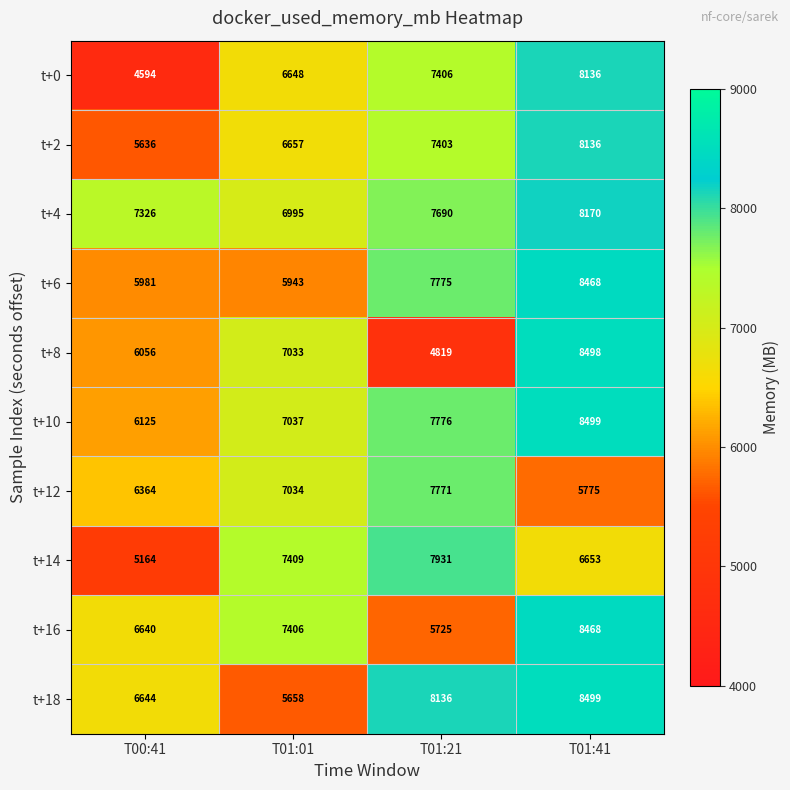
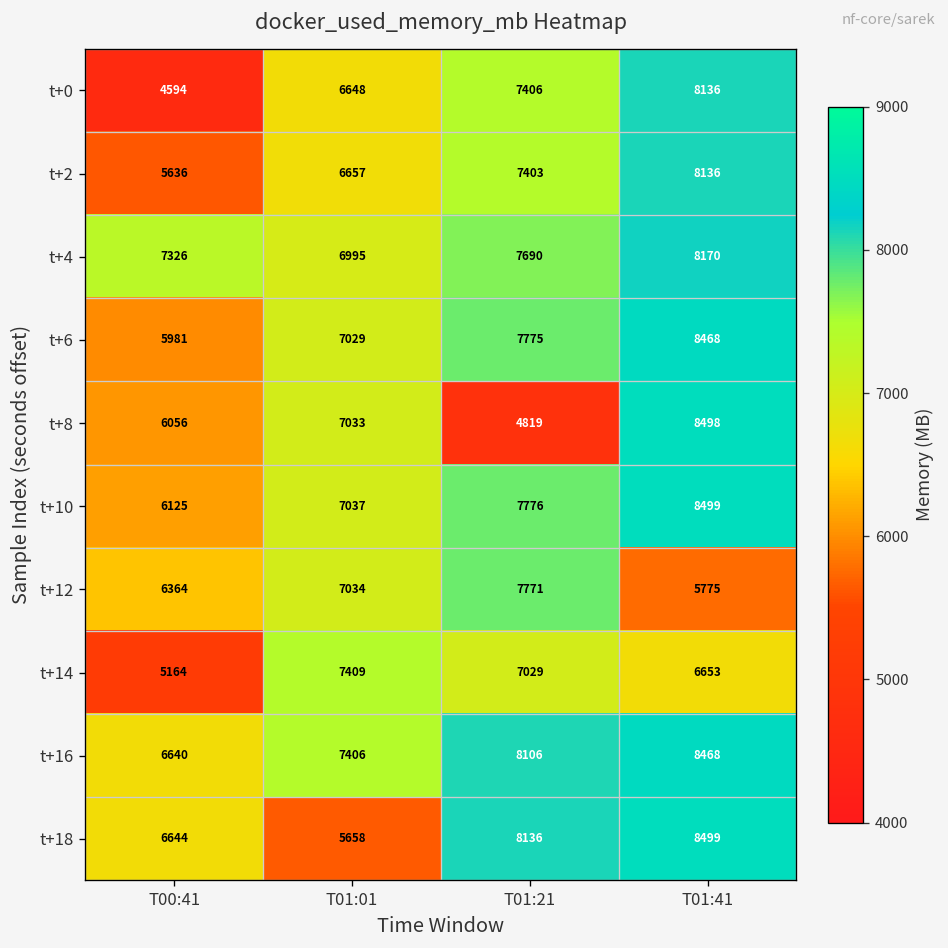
  {
    "t+0": {
      "T00:41": 4594,
      "T01:01": 6648,
      "T01:21": 7406,
      "T01:41": 8136
    },
    "t+2": {
      "T00:41": 5636,
      "T01:01": 6657,
      "T01:21": 7403,
      "T01:41": 8136
    },
    "t+4": {
      "T00:41": 7326,
      "T01:01": 6995,
      "T01:21": 7690,
      "T01:41": 8170
    },
    "t+6": {
      "T00:41": 5981,
-     "T01:01": 5943,
+     "T01:01": 7029,
      "T01:21": 7775,
      "T01:41": 8468
    },
    "t+8": {
      "T00:41": 6056,
      "T01:01": 7033,
      "T01:21": 4819,
      "T01:41": 8498
    },
    "t+10": {
      "T00:41": 6125,
      "T01:01": 7037,
      "T01:21": 7776,
      "T01:41": 8499
    },
    "t+12": {
      "T00:41": 6364,
      "T01:01": 7034,
      "T01:21": 7771,
      "T01:41": 5775
    },
    "t+14": {
      "T00:41": 5164,
      "T01:01": 7409,
-     "T01:21": 7931,
+     "T01:21": 7029,
      "T01:41": 6653
    },
    "t+16": {
      "T00:41": 6640,
      "T01:01": 7406,
-     "T01:21": 5725,
+     "T01:21": 8106,
      "T01:41": 8468
    },
    "t+18": {
      "T00:41": 6644,
      "T01:01": 5658,
      "T01:21": 8136,
      "T01:41": 8499
    }
  }
